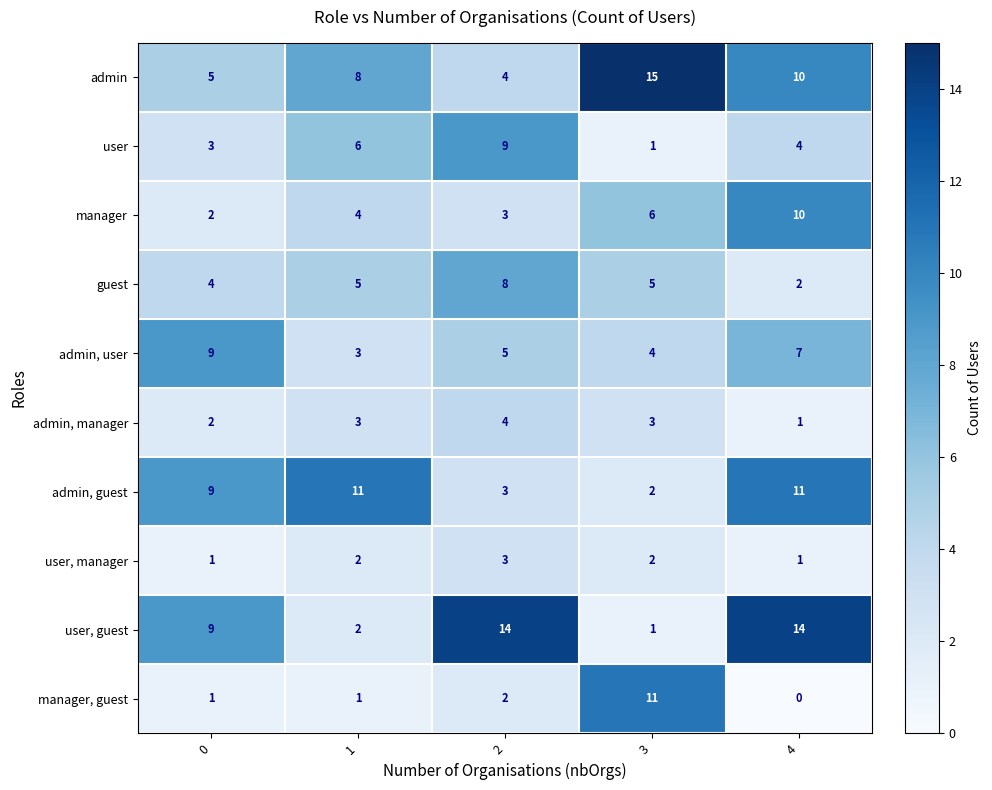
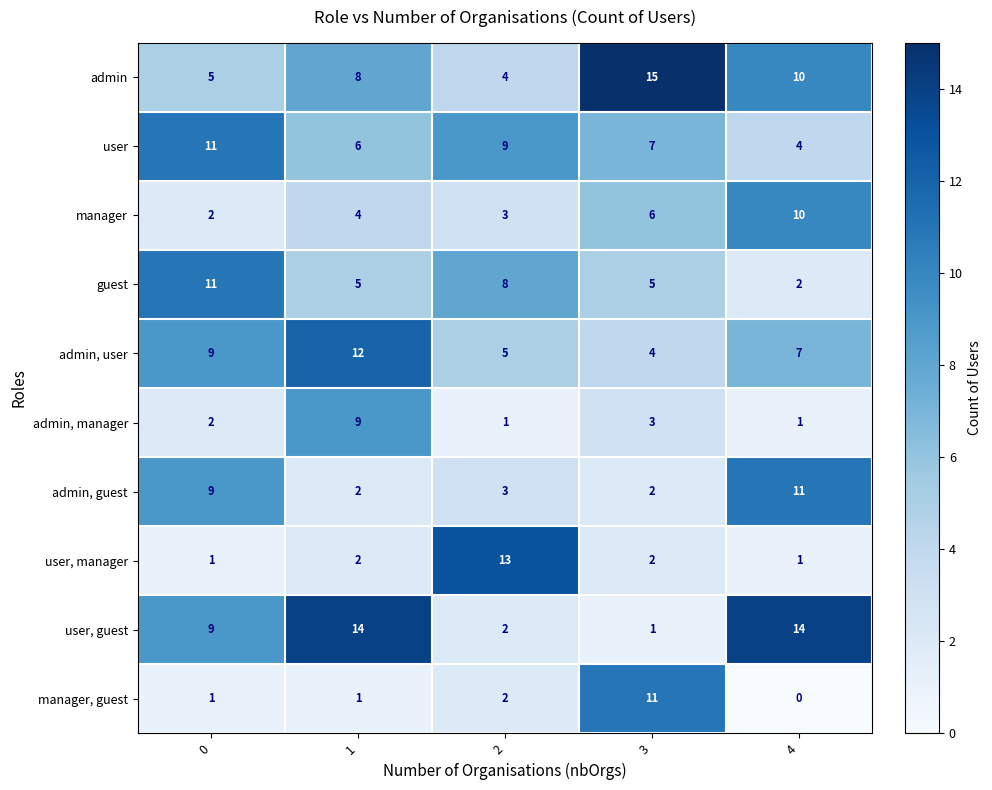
  {
    "admin": {
      "0": 5,
      "1": 8,
      "2": 4,
      "3": 15,
      "4": 10
    },
    "user": {
-     "0": 3,
+     "0": 11,
      "1": 6,
      "2": 9,
-     "3": 1,
+     "3": 7,
      "4": 4
    },
    "manager": {
      "0": 2,
      "1": 4,
      "2": 3,
      "3": 6,
      "4": 10
    },
    "guest": {
-     "0": 4,
+     "0": 11,
      "1": 5,
      "2": 8,
      "3": 5,
      "4": 2
    },
    "admin, user": {
      "0": 9,
-     "1": 3,
+     "1": 12,
      "2": 5,
      "3": 4,
      "4": 7
    },
    "admin, manager": {
      "0": 2,
-     "1": 3,
-     "2": 4,
+     "1": 9,
+     "2": 1,
      "3": 3,
      "4": 1
    },
    "admin, guest": {
      "0": 9,
-     "1": 11,
+     "1": 2,
      "2": 3,
      "3": 2,
      "4": 11
    },
    "user, manager": {
      "0": 1,
      "1": 2,
-     "2": 3,
+     "2": 13,
      "3": 2,
      "4": 1
    },
    "user, guest": {
      "0": 9,
-     "1": 2,
-     "2": 14,
+     "1": 14,
+     "2": 2,
      "3": 1,
      "4": 14
    },
    "manager, guest": {
      "0": 1,
      "1": 1,
      "2": 2,
      "3": 11,
      "4": 0
    }
  }
